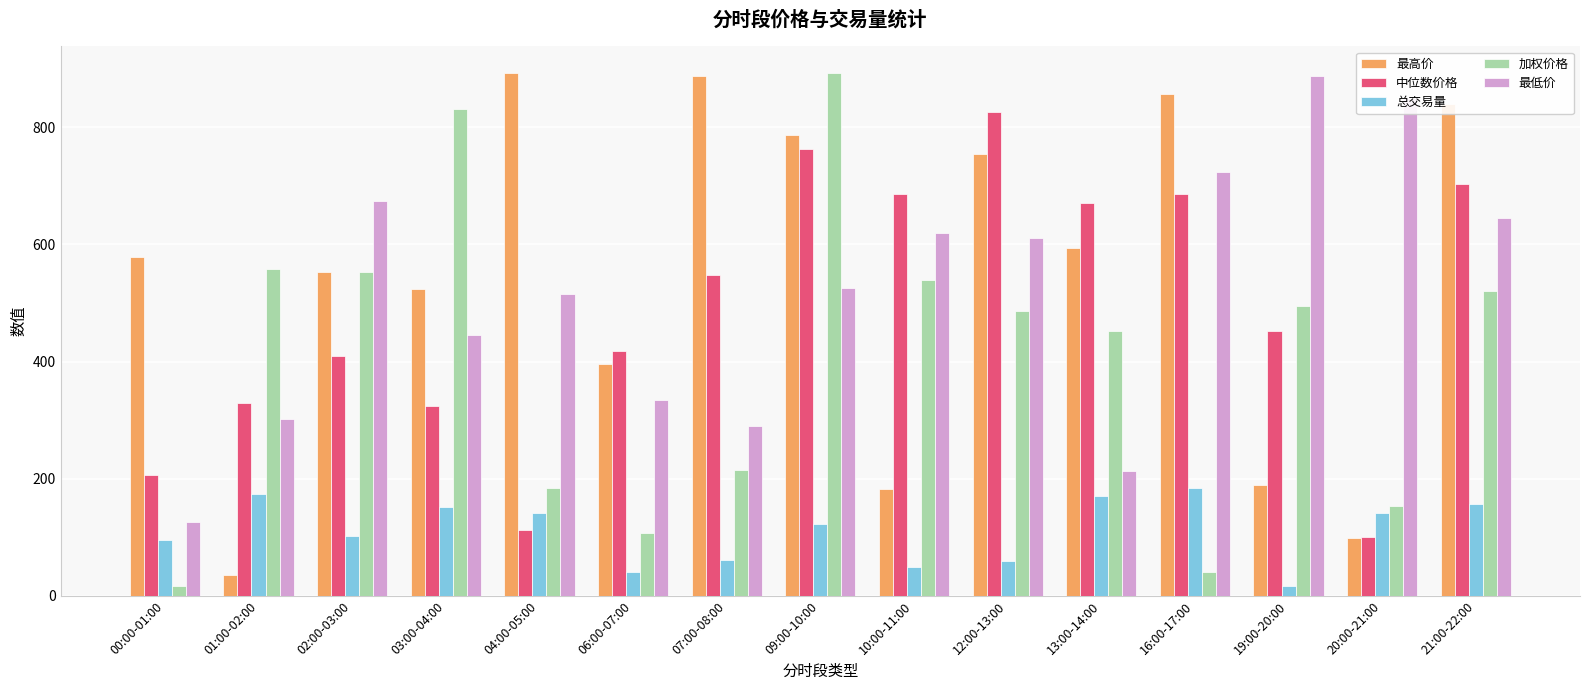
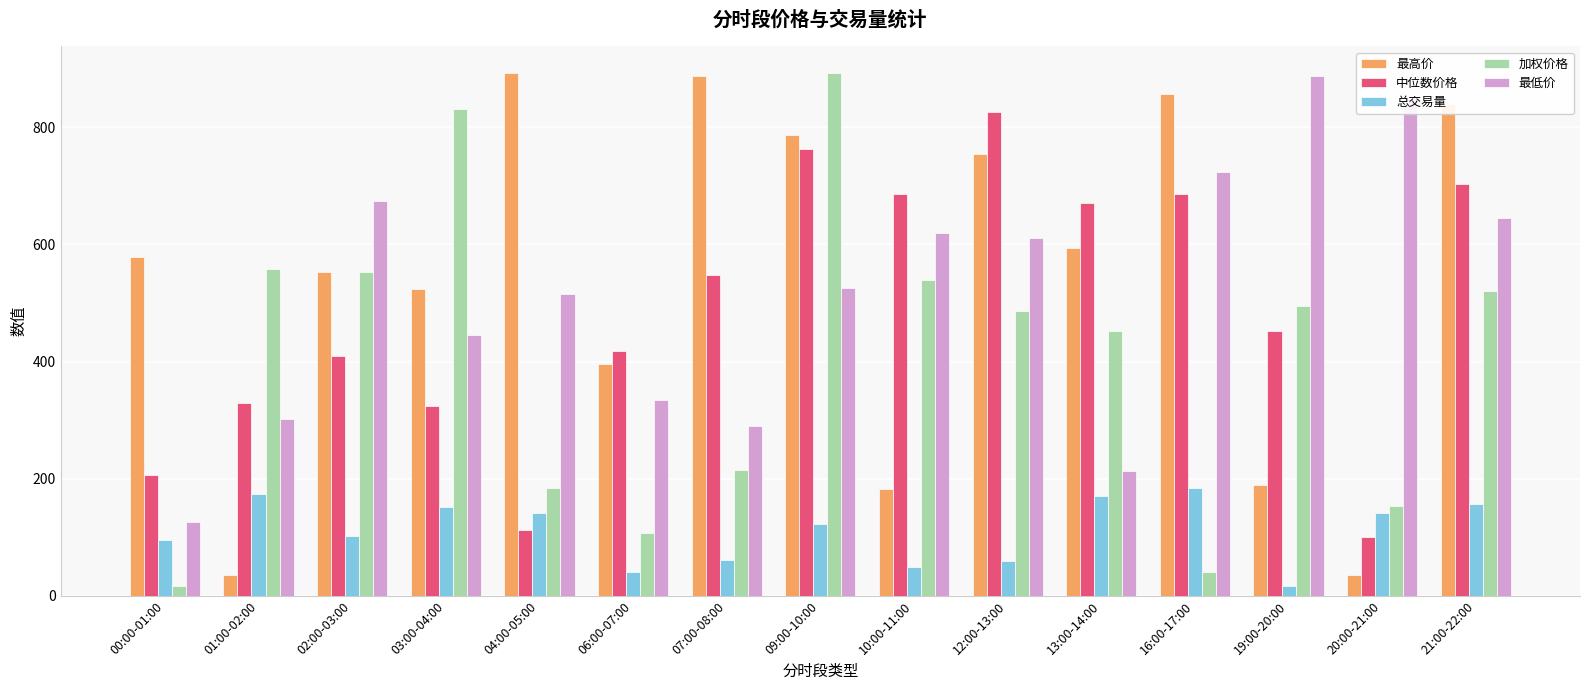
  {
    "最高价": {
      "00:00-01:00": 580,
      "01:00-02:00": 40,
      "02:00-03:00": 550,
      "03:00-04:00": 520,
      "04:00-05:00": 890,
      "06:00-07:00": 400,
      "07:00-08:00": 890,
      "09:00-10:00": 790,
      "10:00-11:00": 180,
      "12:00-13:00": 750,
      "13:00-14:00": 590,
      "16:00-17:00": 860,
      "19:00-20:00": 190,
-     "20:00-21:00": 100
+     "20:00-21:00": 40
    },
    "中位数价格": {
      "00:00-01:00": 210,
      "01:00-02:00": 330,
      "02:00-03:00": 410,
      "03:00-04:00": 320,
      "04:00-05:00": 110,
      "06:00-07:00": 420,
      "07:00-08:00": 550,
      "09:00-10:00": 760,
      "10:00-11:00": 690,
      "12:00-13:00": 830,
      "13:00-14:00": 670,
      "16:00-17:00": 690,
      "19:00-20:00": 450,
      "20:00-21:00": 100,
      "21:00-22:00": 700
    },
    "总交易量": {
      "00:00-01:00": 90,
      "01:00-02:00": 170,
      "02:00-03:00": 100,
      "03:00-04:00": 150,
      "04:00-05:00": 140,
      "06:00-07:00": 40,
      "07:00-08:00": 60,
      "09:00-10:00": 120,
      "10:00-11:00": 50,
      "12:00-13:00": 60,
      "13:00-14:00": 170,
      "16:00-17:00": 180,
      "19:00-20:00": 20,
      "20:00-21:00": 140,
      "21:00-22:00": 160
    },
    "加权价格": {
      "00:00-01:00": 20,
      "01:00-02:00": 560,
      "02:00-03:00": 550,
      "03:00-04:00": 830,
      "04:00-05:00": 180,
      "06:00-07:00": 110,
      "07:00-08:00": 210,
      "09:00-10:00": 890,
      "10:00-11:00": 540,
      "12:00-13:00": 490,
      "13:00-14:00": 450,
      "16:00-17:00": 40,
      "19:00-20:00": 500,
      "20:00-21:00": 150,
      "21:00-22:00": 520
    },
    "最低价": {
      "00:00-01:00": 130,
      "01:00-02:00": 300,
      "02:00-03:00": 670,
      "03:00-04:00": 450,
      "04:00-05:00": 510,
      "06:00-07:00": 340,
      "07:00-08:00": 290,
      "09:00-10:00": 530,
      "10:00-11:00": 620,
      "12:00-13:00": 610,
      "13:00-14:00": 210,
      "16:00-17:00": 720,
      "19:00-20:00": 890,
      "21:00-22:00": 650
    }
  }
